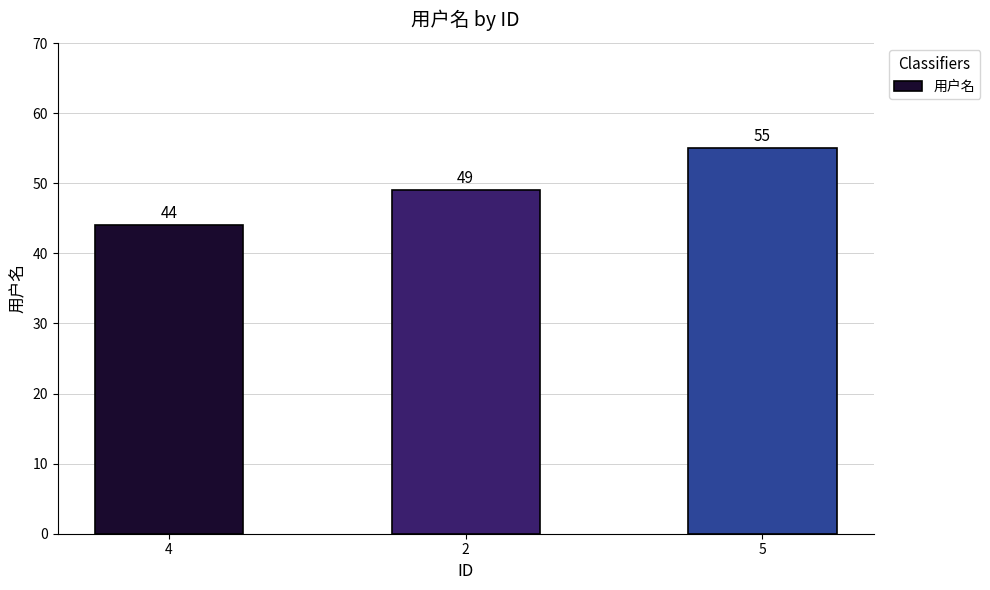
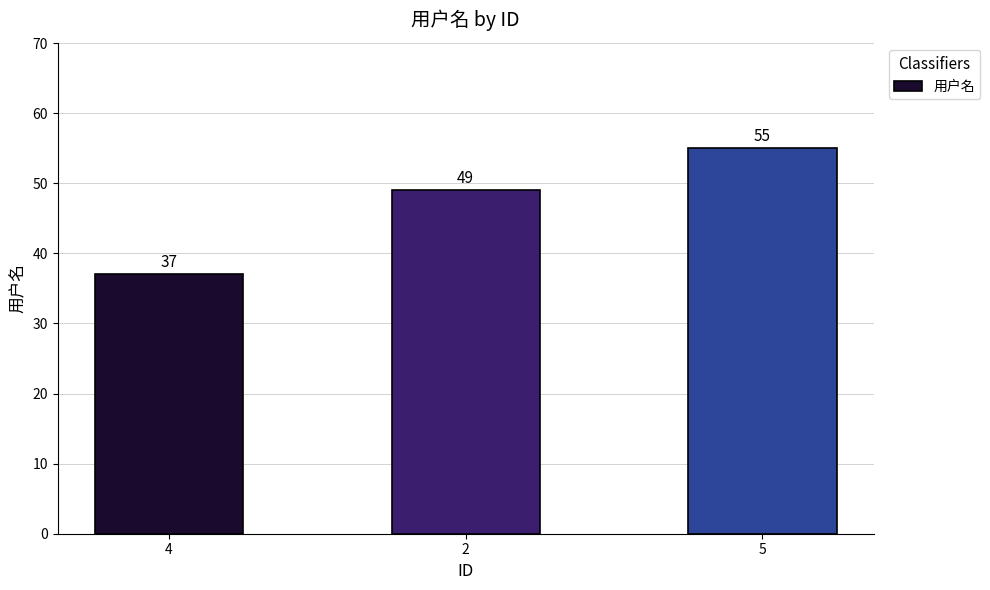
  {
-   "4": 44,
+   "4": 37,
    "2": 49,
    "5": 55
  }
